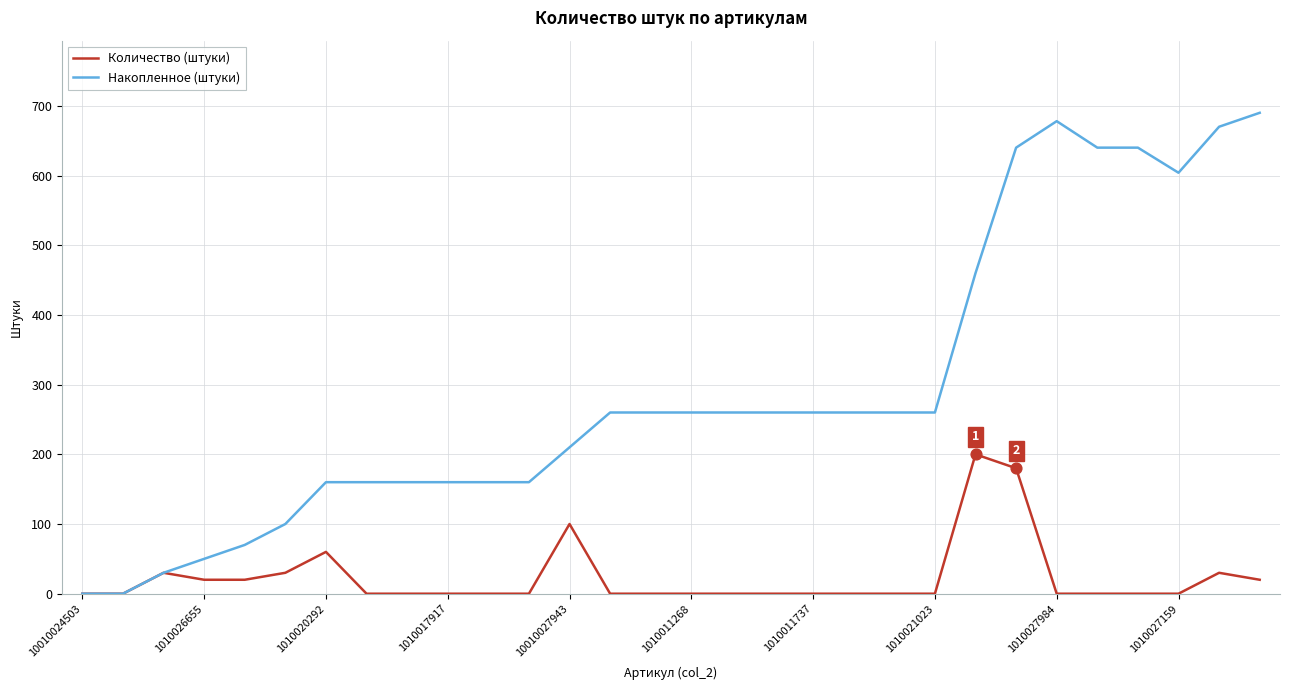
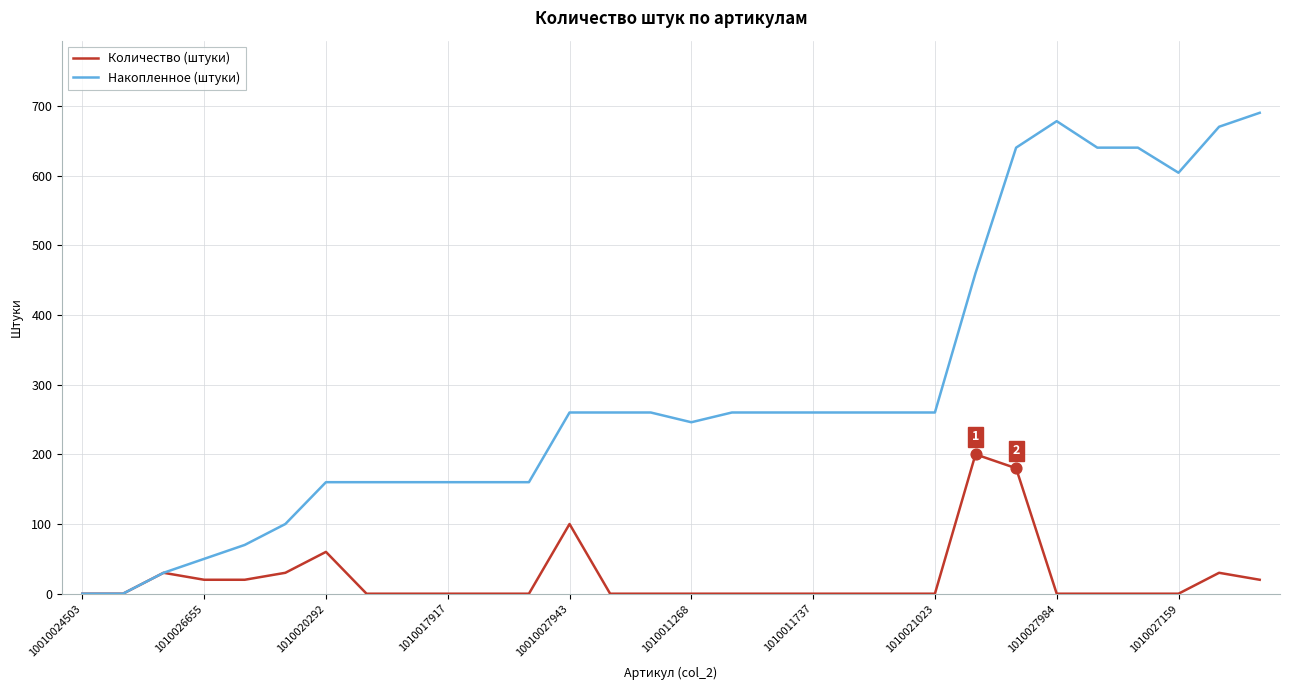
  {
    "Накопленное (штуки)": {
      "1010026655": 50,
      "1010020292": 160,
      "1010017917": 160,
-     "10010027943": 210,
-     "1010011268": 260,
+     "10010027943": 260,
+     "1010011268": 250,
      "1010011737": 260,
      "1010021023": 260,
      "1010027984": 680,
      "1010027159": 600
    }
  }
